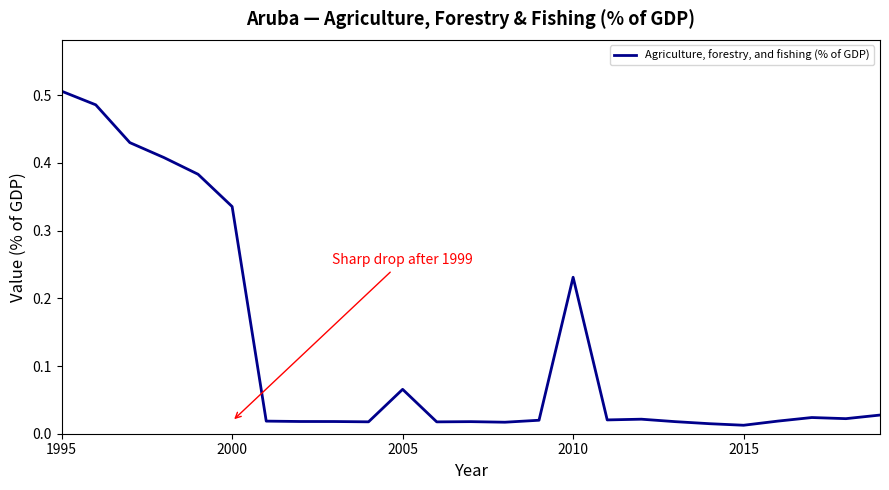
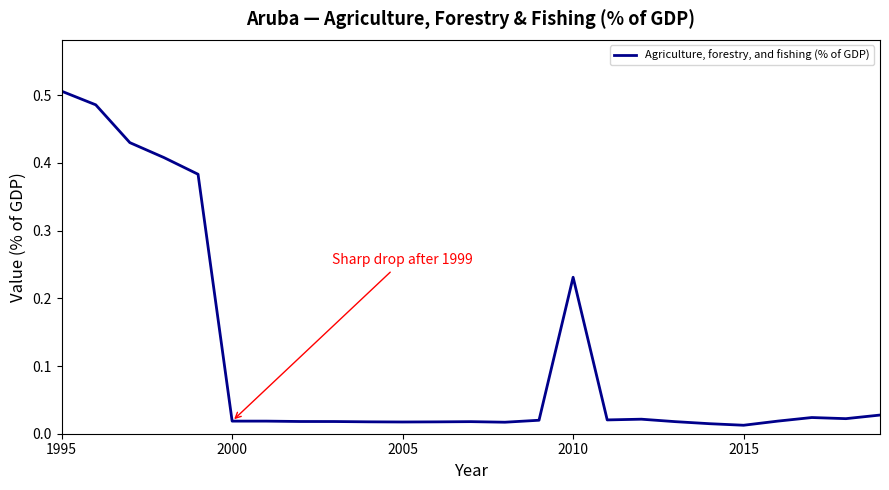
  {
    "1995": 0.51,
-   "2000": 0.34,
-   "2005": 0.07,
+   "2000": 0.02,
+   "2005": 0.02,
    "2010": 0.23,
    "2015": 0.01
  }
